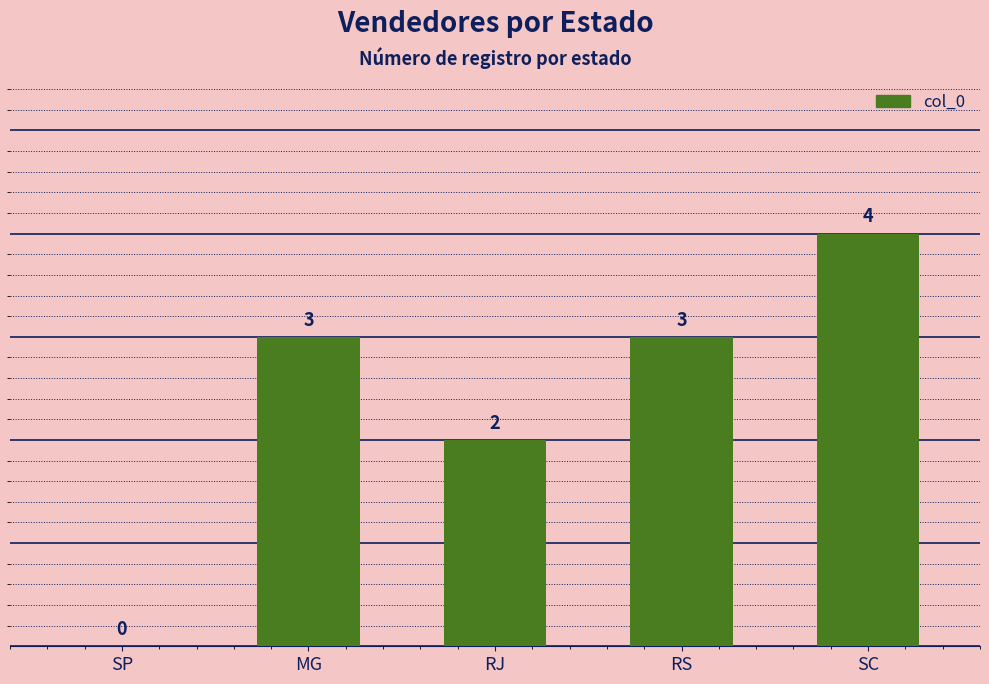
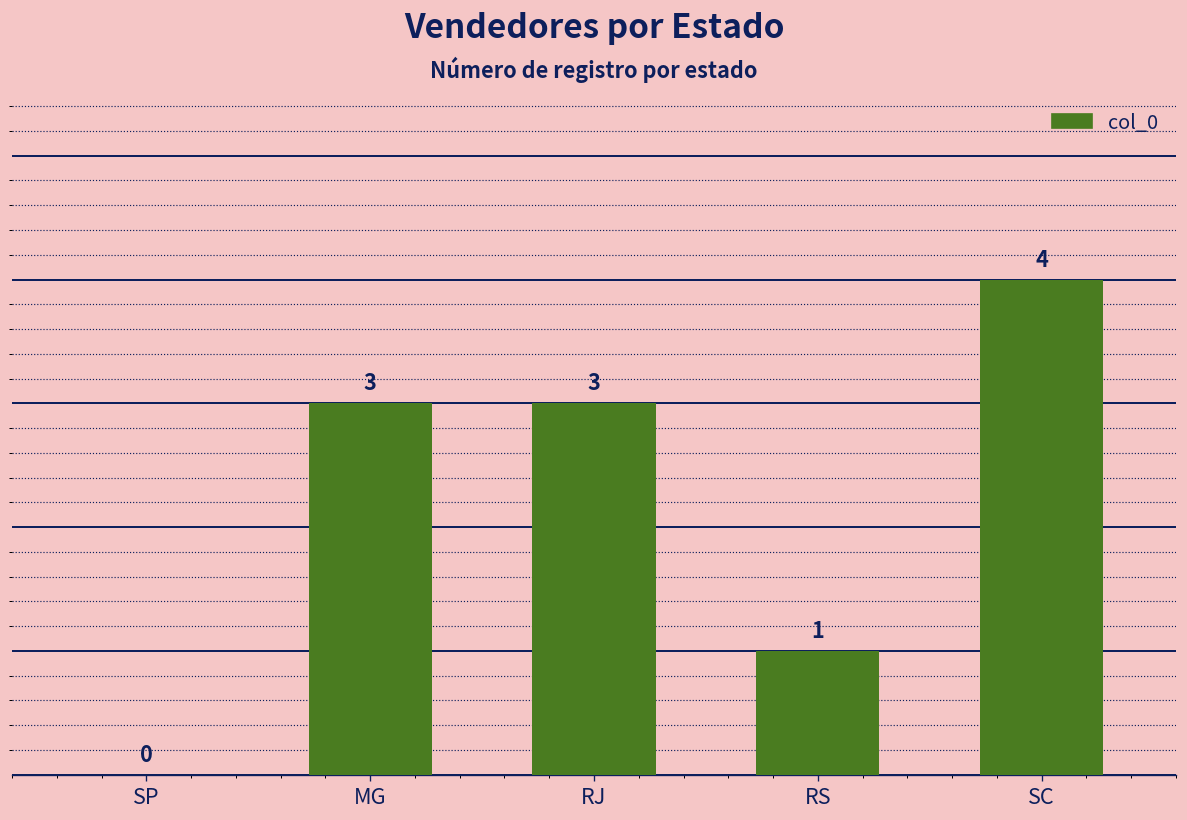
  {
    "SP": 0,
    "MG": 3,
-   "RJ": 2,
-   "RS": 3,
+   "RJ": 3,
+   "RS": 1,
    "SC": 4
  }
